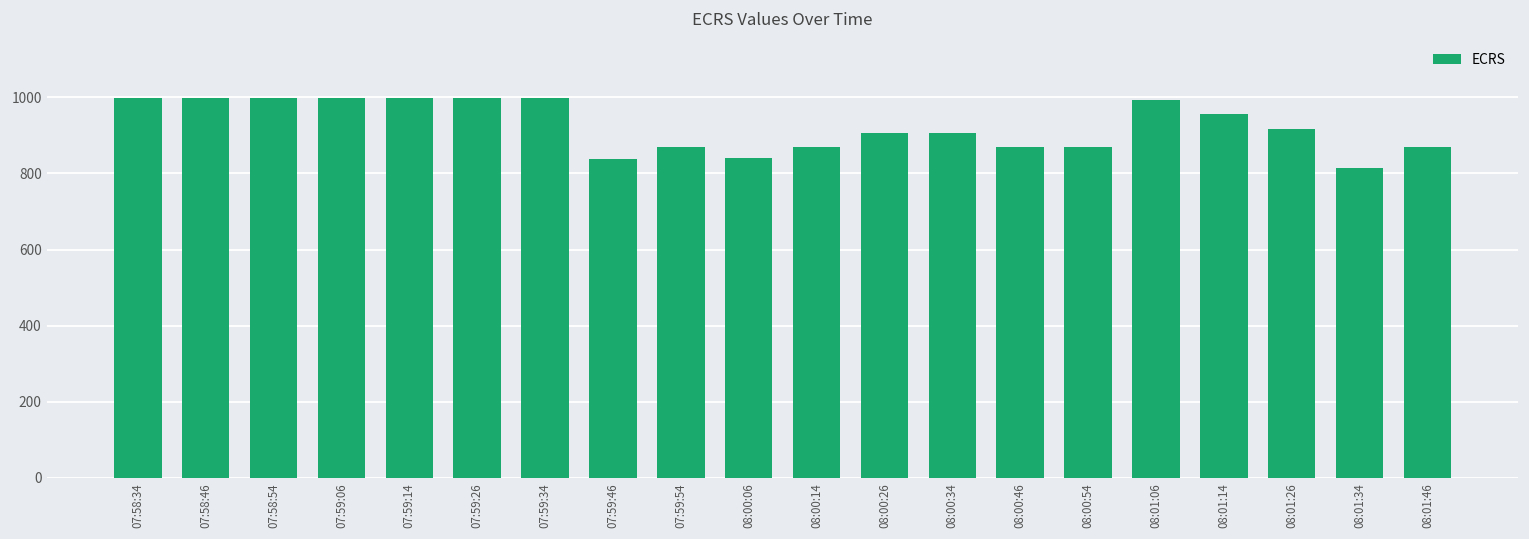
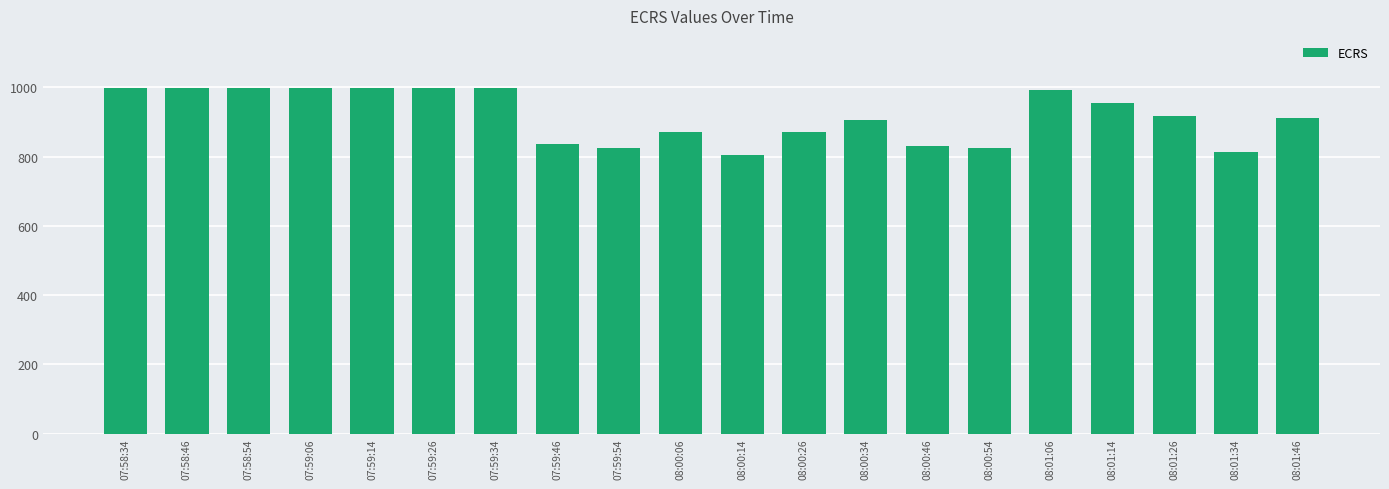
  {
    "07:58:34": 1000,
    "07:58:46": 1000,
    "07:58:54": 1000,
    "07:59:06": 1000,
    "07:59:14": 1000,
    "07:59:26": 1000,
    "07:59:34": 1000,
    "07:59:46": 840,
-   "07:59:54": 870,
-   "08:00:06": 840,
-   "08:00:14": 870,
-   "08:00:26": 910,
+   "07:59:54": 830,
+   "08:00:06": 870,
+   "08:00:14": 810,
+   "08:00:26": 870,
    "08:00:34": 910,
-   "08:00:46": 870,
-   "08:00:54": 870,
+   "08:00:46": 830,
+   "08:00:54": 830,
    "08:01:06": 990,
    "08:01:14": 960,
    "08:01:26": 920,
    "08:01:34": 810,
-   "08:01:46": 870
+   "08:01:46": 910
  }
